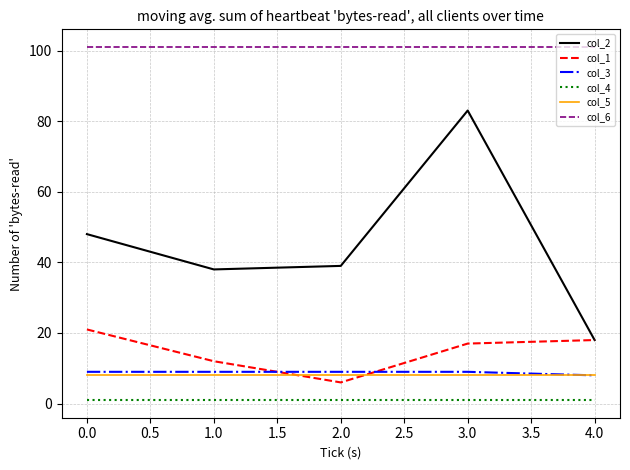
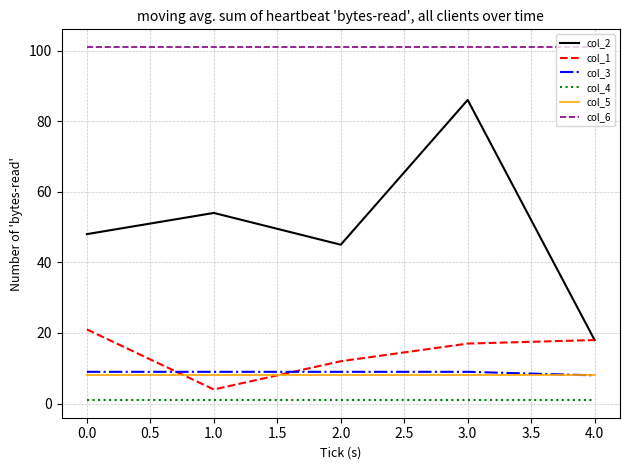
  {
    "col_2": {
      "0.0": 48,
-     "1.0": 38,
-     "2.0": 39,
-     "3.0": 83
+     "1.0": 54,
+     "2.0": 45,
+     "3.0": 86
    },
    "col_1": {
      "0.0": 21,
-     "1.0": 12,
-     "2.0": 6,
+     "1.0": 4,
+     "2.0": 12,
      "3.0": 17
    },
    "col_3": {
      "0.0": 9,
      "1.0": 9,
      "2.0": 9,
      "3.0": 9
    },
    "col_4": {
      "0.0": 1,
      "1.0": 1,
      "2.0": 1,
      "3.0": 1,
      "4.0": 1
    },
    "col_5": {
      "0.0": 8,
      "1.0": 8,
      "2.0": 8,
      "3.0": 8
    },
    "col_6": {
      "0.0": 101,
      "1.0": 101,
      "2.0": 101,
      "3.0": 101
    }
  }
